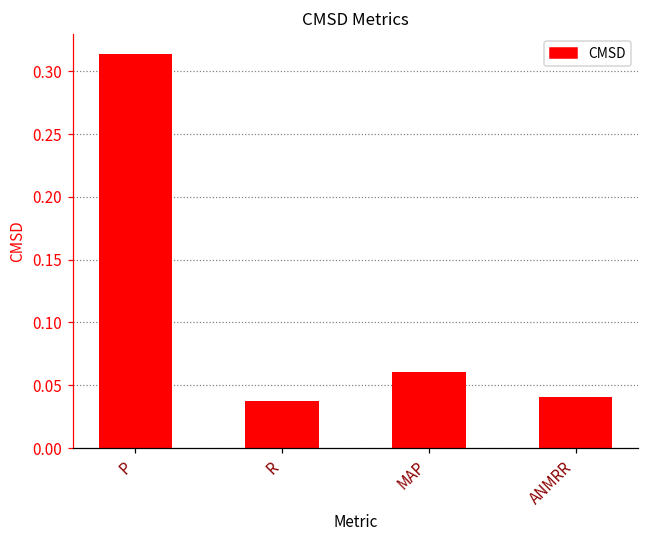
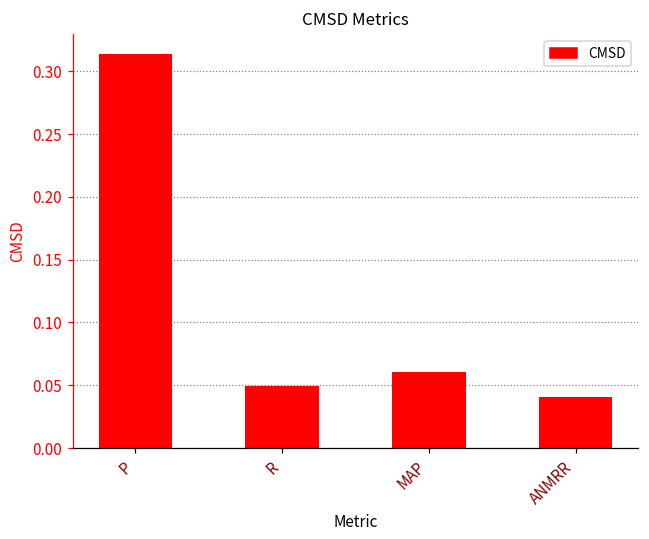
  {
    "P": 0.314,
-   "R": 0.038,
+   "R": 0.050,
    "MAP": 0.060,
    "ANMRR": 0.041
  }
